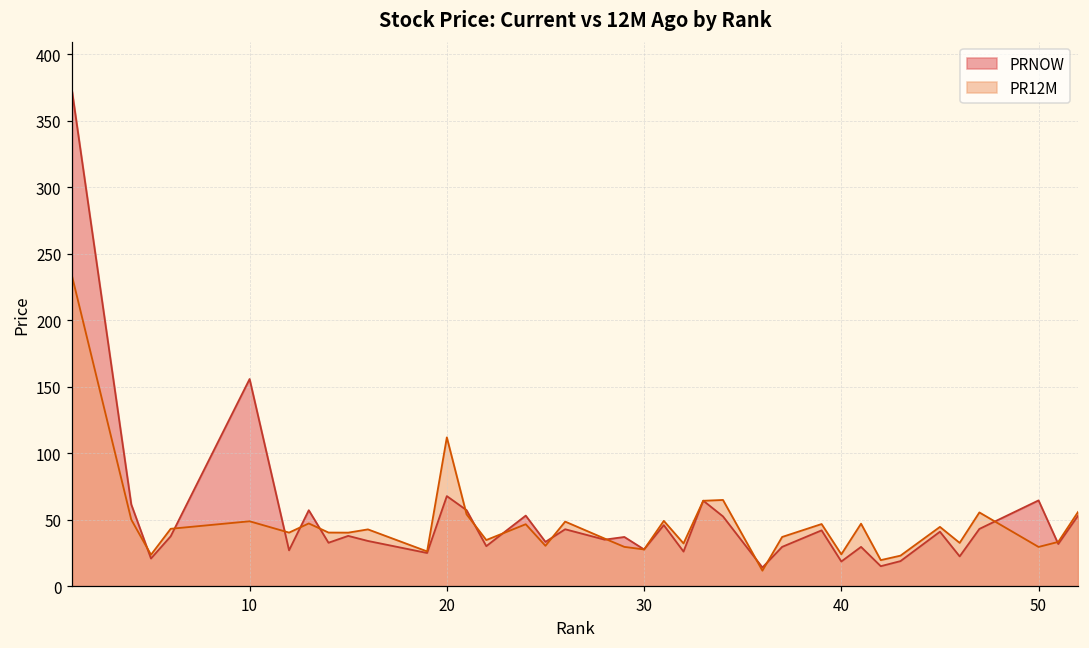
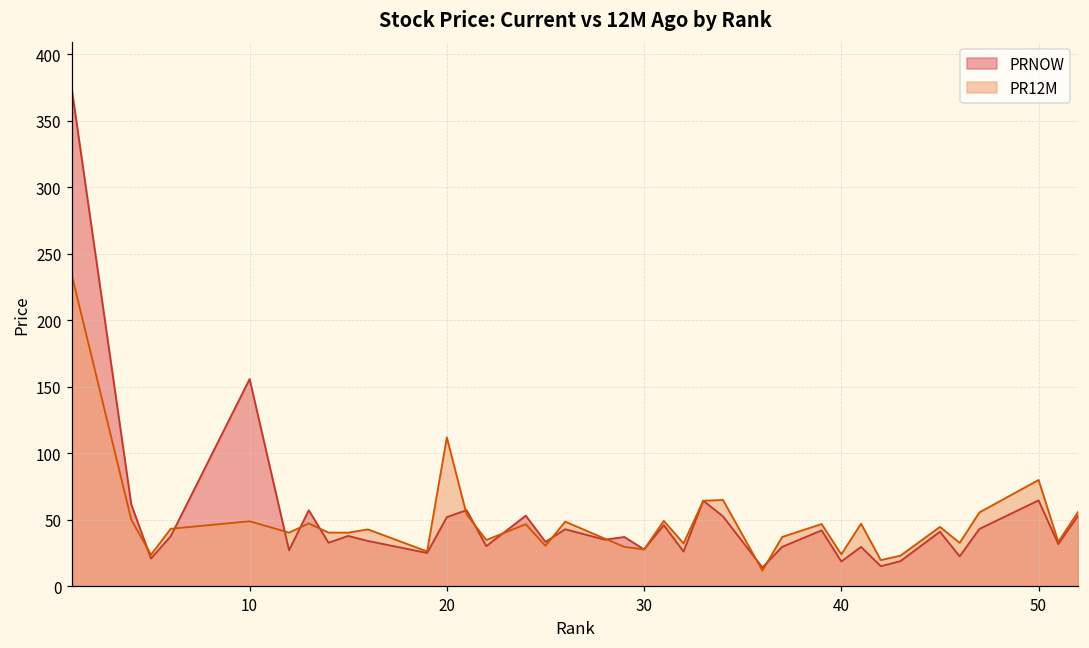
  {
    "PRNOW": {
      "10": 156,
-     "20": 68,
+     "20": 52,
      "40": 19,
      "50": 64
    },
    "PR12M": {
      "10": 49,
      "20": 112,
      "40": 24,
-     "50": 29
+     "50": 80
    }
  }
